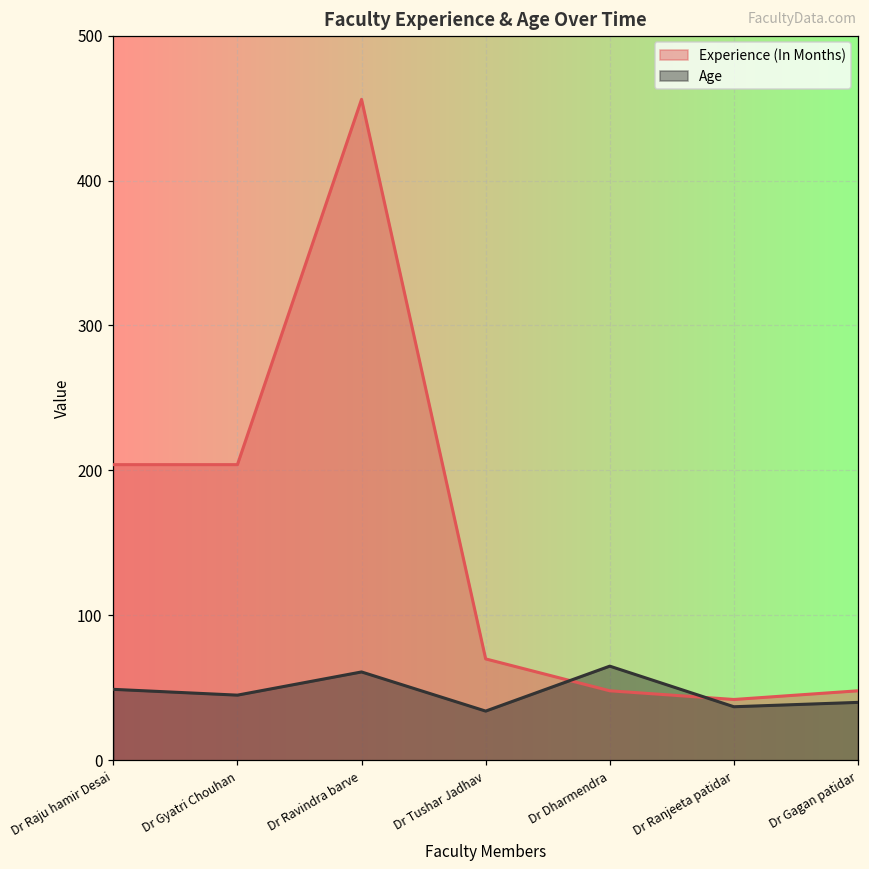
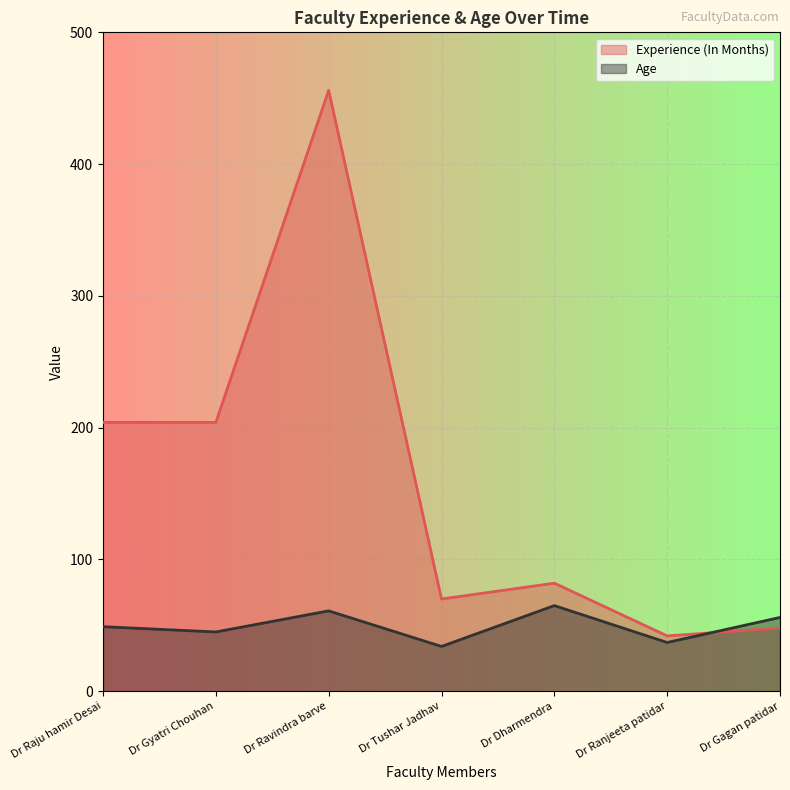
  {
    "Experience (In Months)": {
      "Dr Raju hamir Desai": 204,
      "Dr Gyatri Chouhan": 204,
      "Dr Ravindra barve": 456,
      "Dr Tushar Jadhav": 70,
-     "Dr Dharmendra": 48,
+     "Dr Dharmendra": 82,
      "Dr Ranjeeta patidar": 42,
      "Dr Gagan patidar": 48
    },
    "Age": {
      "Dr Raju hamir Desai": 49,
      "Dr Gyatri Chouhan": 45,
      "Dr Ravindra barve": 61,
      "Dr Tushar Jadhav": 34,
      "Dr Dharmendra": 65,
      "Dr Ranjeeta patidar": 37,
-     "Dr Gagan patidar": 40
+     "Dr Gagan patidar": 56
    }
  }
